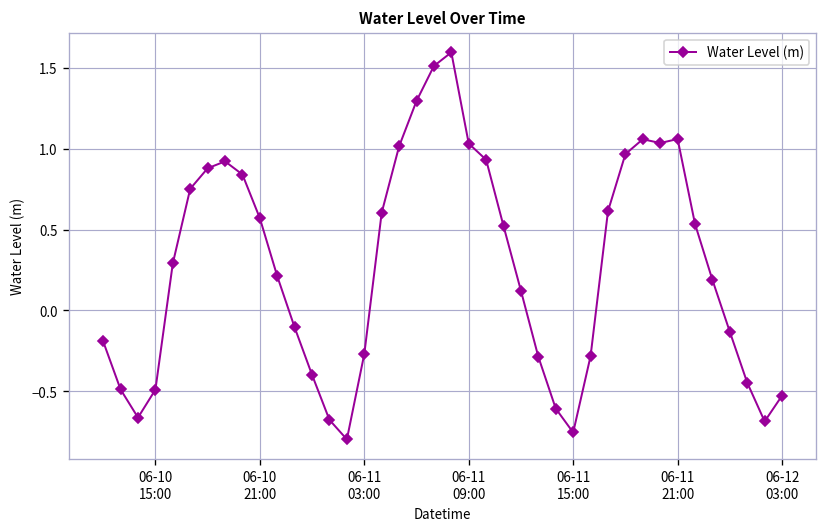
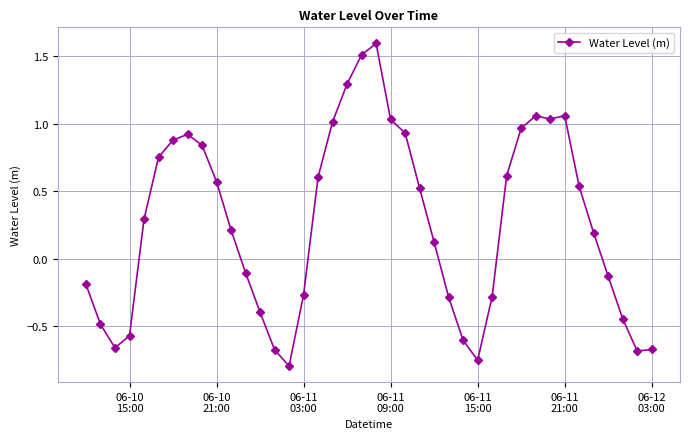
  {
-   "06-10 15:00": -0.49,
+   "06-10 15:00": -0.57,
    "06-10 21:00": 0.57,
    "06-11 03:00": -0.27,
    "06-11 09:00": 1.03,
    "06-11 15:00": -0.75,
    "06-11 21:00": 1.06,
-   "06-12 03:00": -0.53
+   "06-12 03:00": -0.67
  }
